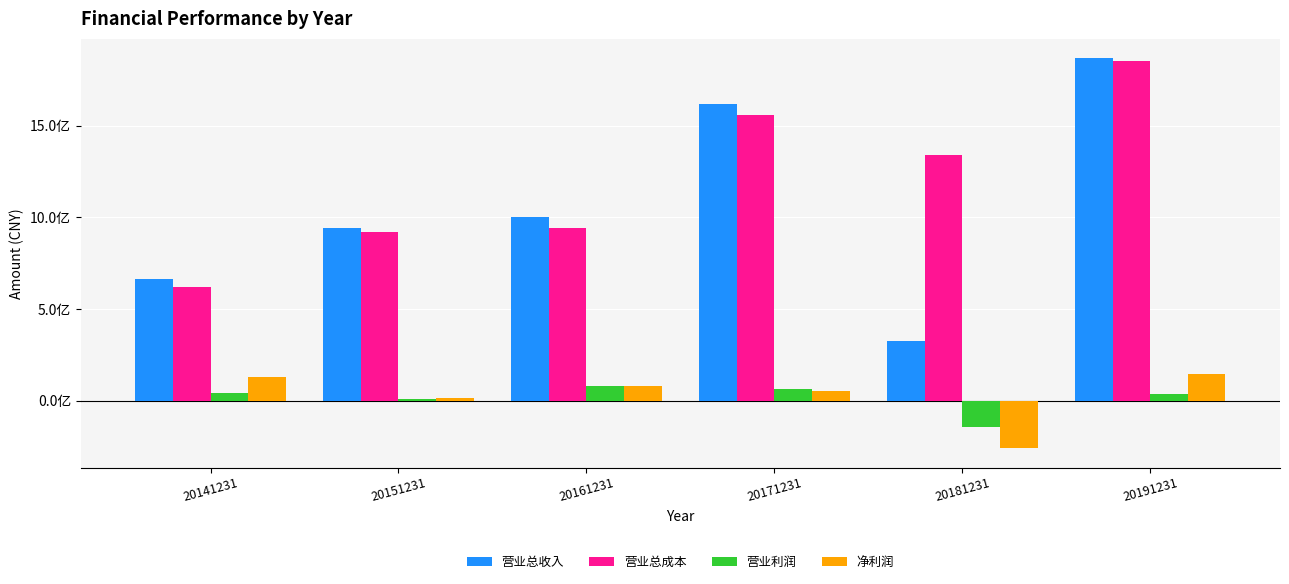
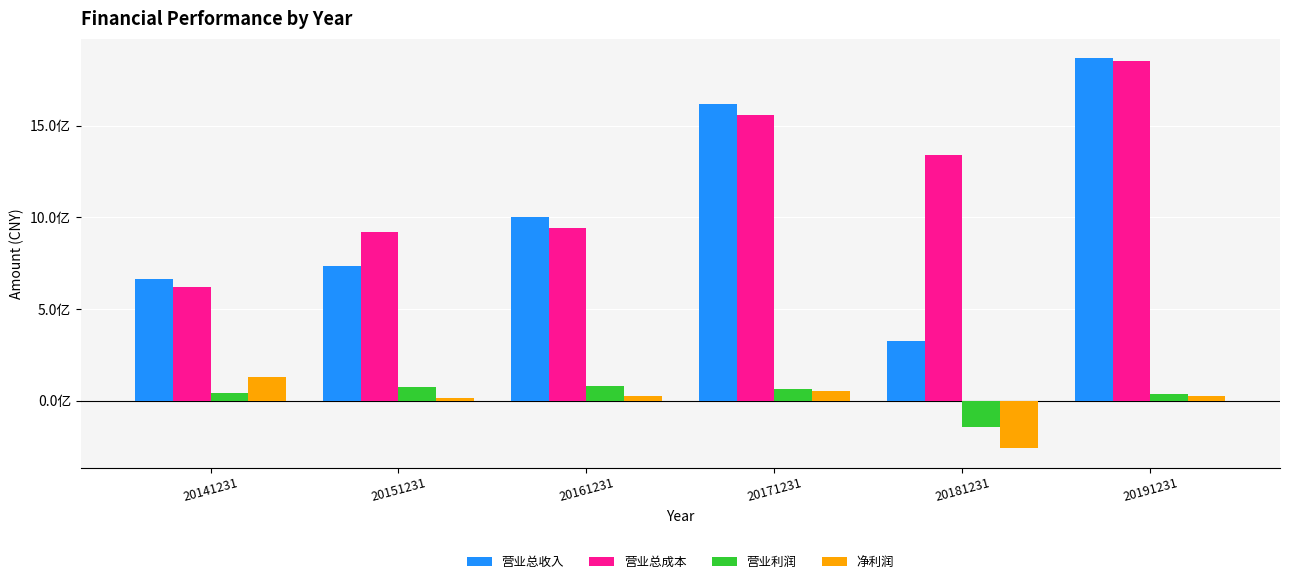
  {
    "营业总收入": {
      "20141231": "6.6亿",
-     "20151231": "9.4亿",
+     "20151231": "7.4亿",
      "20161231": "10.0亿",
      "20171231": "16.2亿",
      "20181231": "3.3亿",
      "20191231": "18.7亿"
    },
    "营业总成本": {
      "20141231": "6.2亿",
      "20151231": "9.2亿",
      "20161231": "9.4亿",
      "20171231": "15.6亿",
      "20181231": "13.4亿",
      "20191231": "18.5亿"
    },
    "营业利润": {
      "20141231": "0.4亿",
-     "20151231": "0.1亿",
+     "20151231": "0.7亿",
      "20161231": "0.8亿",
      "20171231": "0.7亿",
      "20181231": "-1.5亿",
      "20191231": "0.3亿"
    },
    "净利润": {
      "20141231": "1.3亿",
      "20151231": "0.2亿",
-     "20161231": "0.8亿",
+     "20161231": "0.3亿",
      "20171231": "0.5亿",
      "20181231": "-2.6亿",
-     "20191231": "1.4亿"
+     "20191231": "0.2亿"
    }
  }
